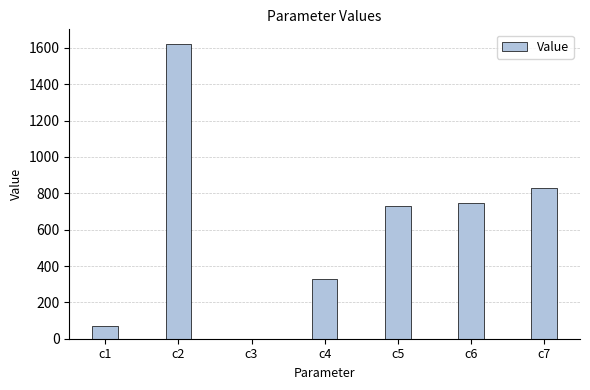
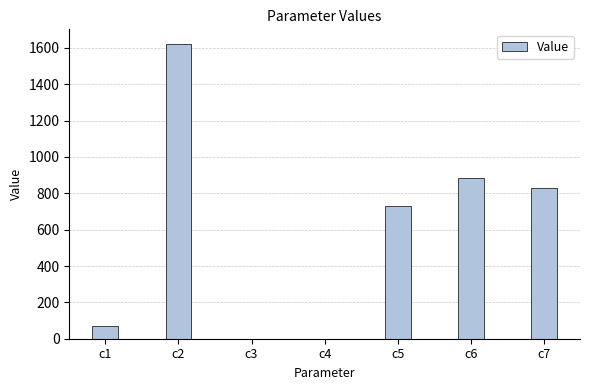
  {
    "c1": 70,
    "c2": 1620,
-   "c4": 330,
+   "c4": 0,
    "c5": 730,
-   "c6": 750,
+   "c6": 880,
    "c7": 830
  }
